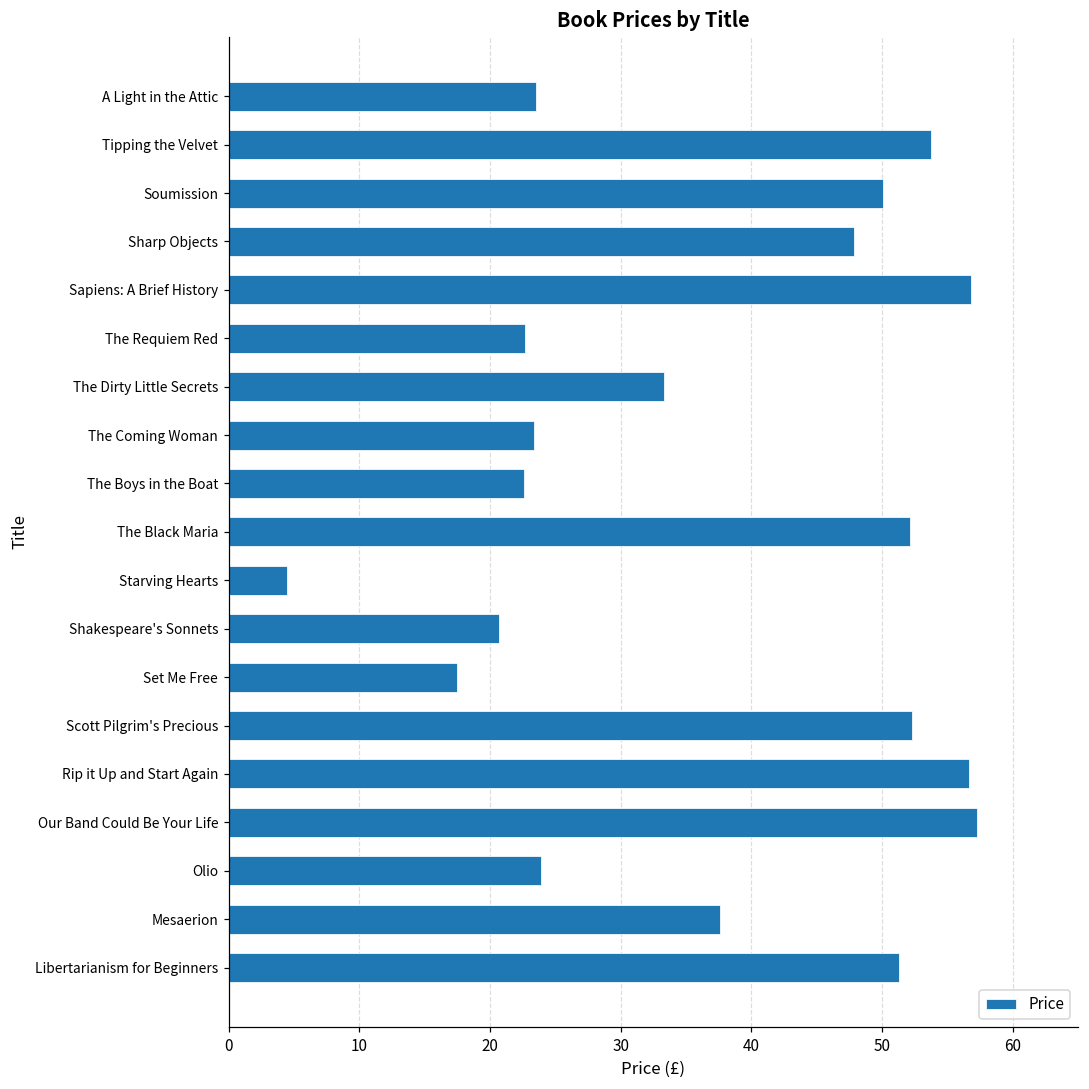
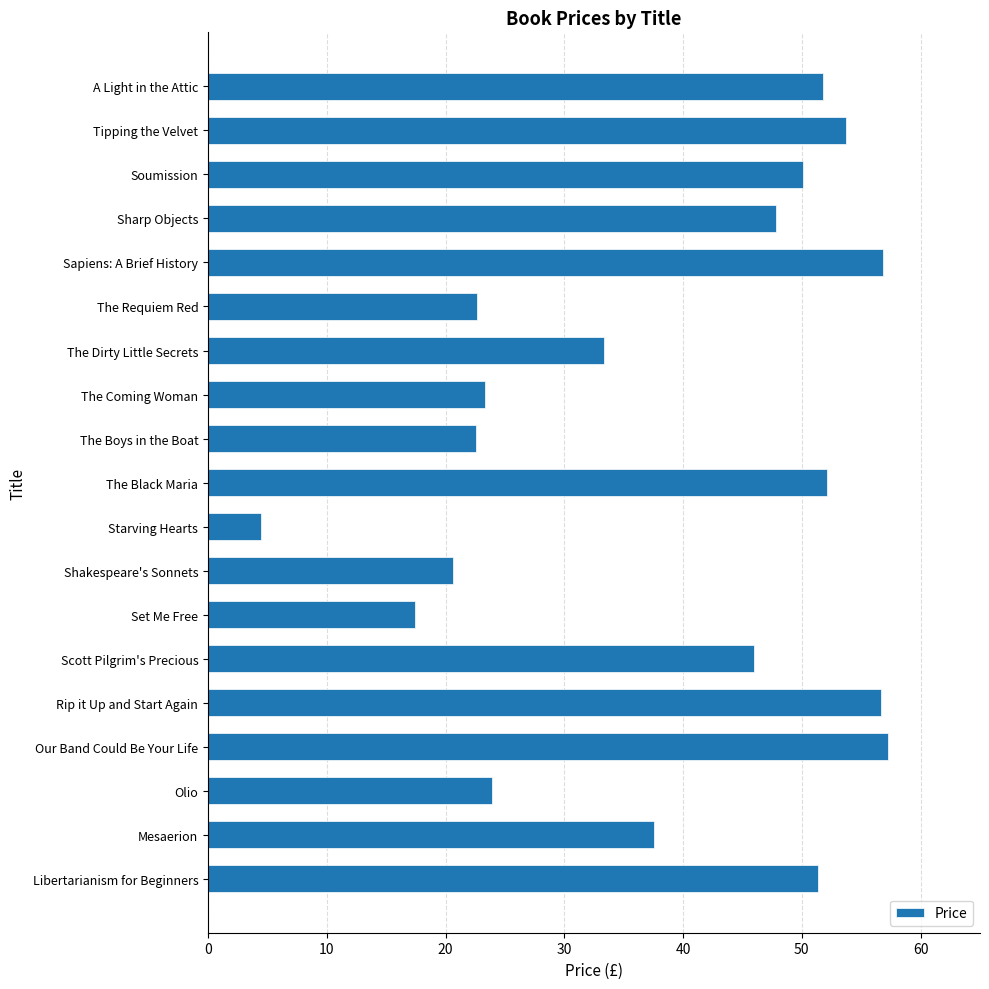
  {
-   "A Light in the Attic": 23.5,
+   "A Light in the Attic": 51.8,
    "Tipping the Velvet": 53.7,
    "Soumission": 50.1,
    "Sharp Objects": 47.8,
    "Sapiens: A Brief History": 56.8,
    "The Requiem Red": 22.7,
    "The Dirty Little Secrets": 33.3,
    "The Coming Woman": 23.4,
    "The Boys in the Boat": 22.6,
    "The Black Maria": 52.2,
    "Starving Hearts": 4.4,
    "Shakespeare's Sonnets": 20.7,
    "Set Me Free": 17.5,
-   "Scott Pilgrim's Precious": 52.3,
+   "Scott Pilgrim's Precious": 45.9,
    "Rip it Up and Start Again": 56.7,
    "Our Band Could Be Your Life": 57.3,
    "Olio": 23.9,
    "Mesaerion": 37.6,
    "Libertarianism for Beginners": 51.3
  }
